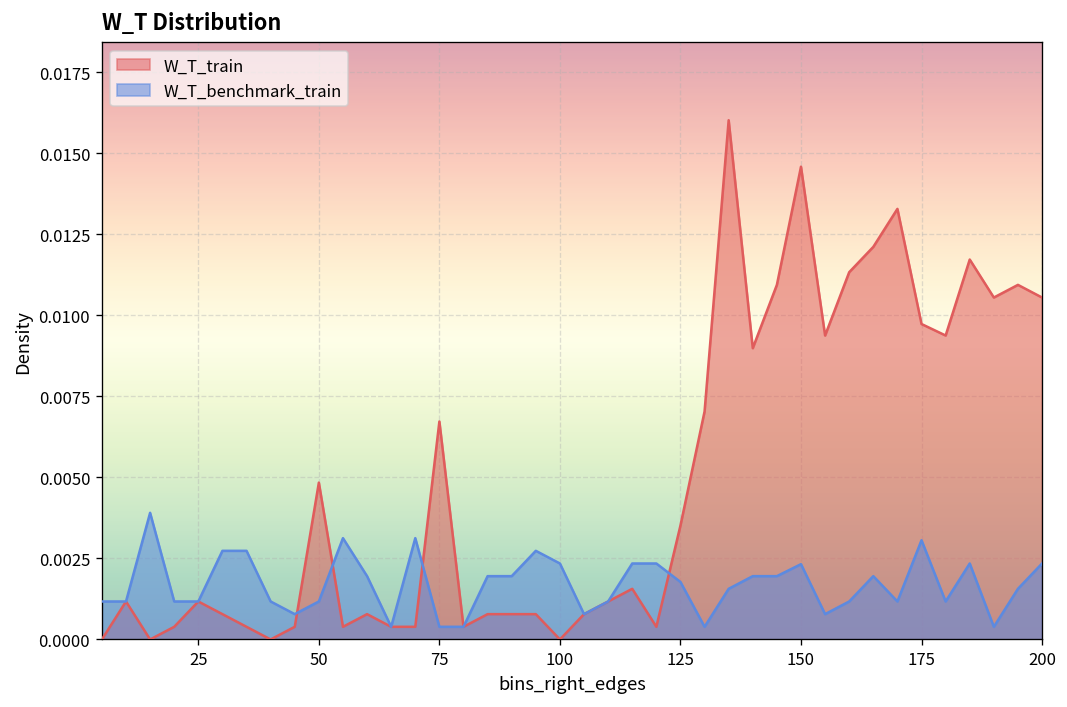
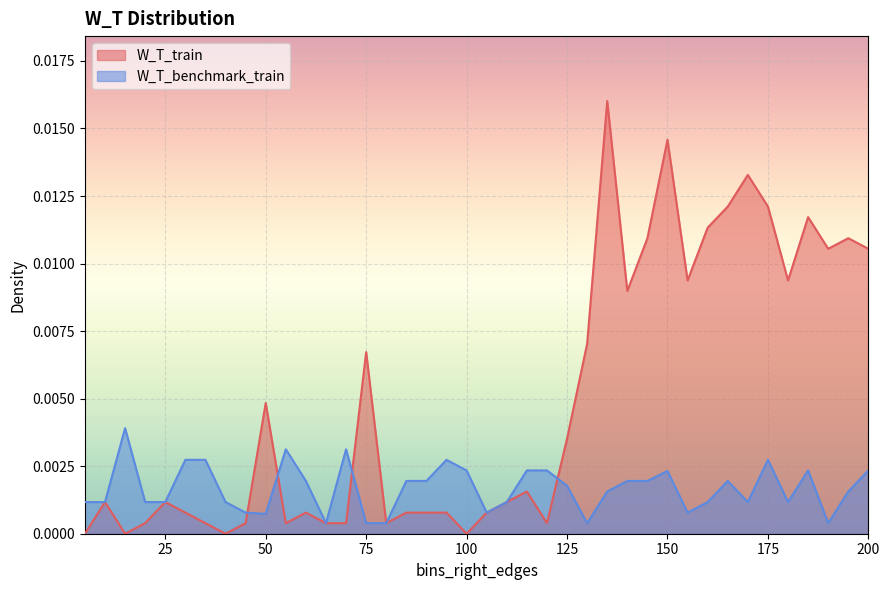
  {
    "W_T_train": {
      "50": 0.0048,
      "75": 0.0067,
      "100": 0.0000,
      "125": 0.0035,
      "150": 0.0146,
-     "175": 0.0097,
+     "175": 0.0121,
      "200": 0.0105
    },
    "W_T_benchmark_train": {
-     "50": 0.0012,
+     "50": 0.0007,
      "75": 0.0004,
      "100": 0.0023,
      "125": 0.0018,
      "150": 0.0023,
-     "175": 0.0031,
+     "175": 0.0027,
      "200": 0.0023
    }
  }
